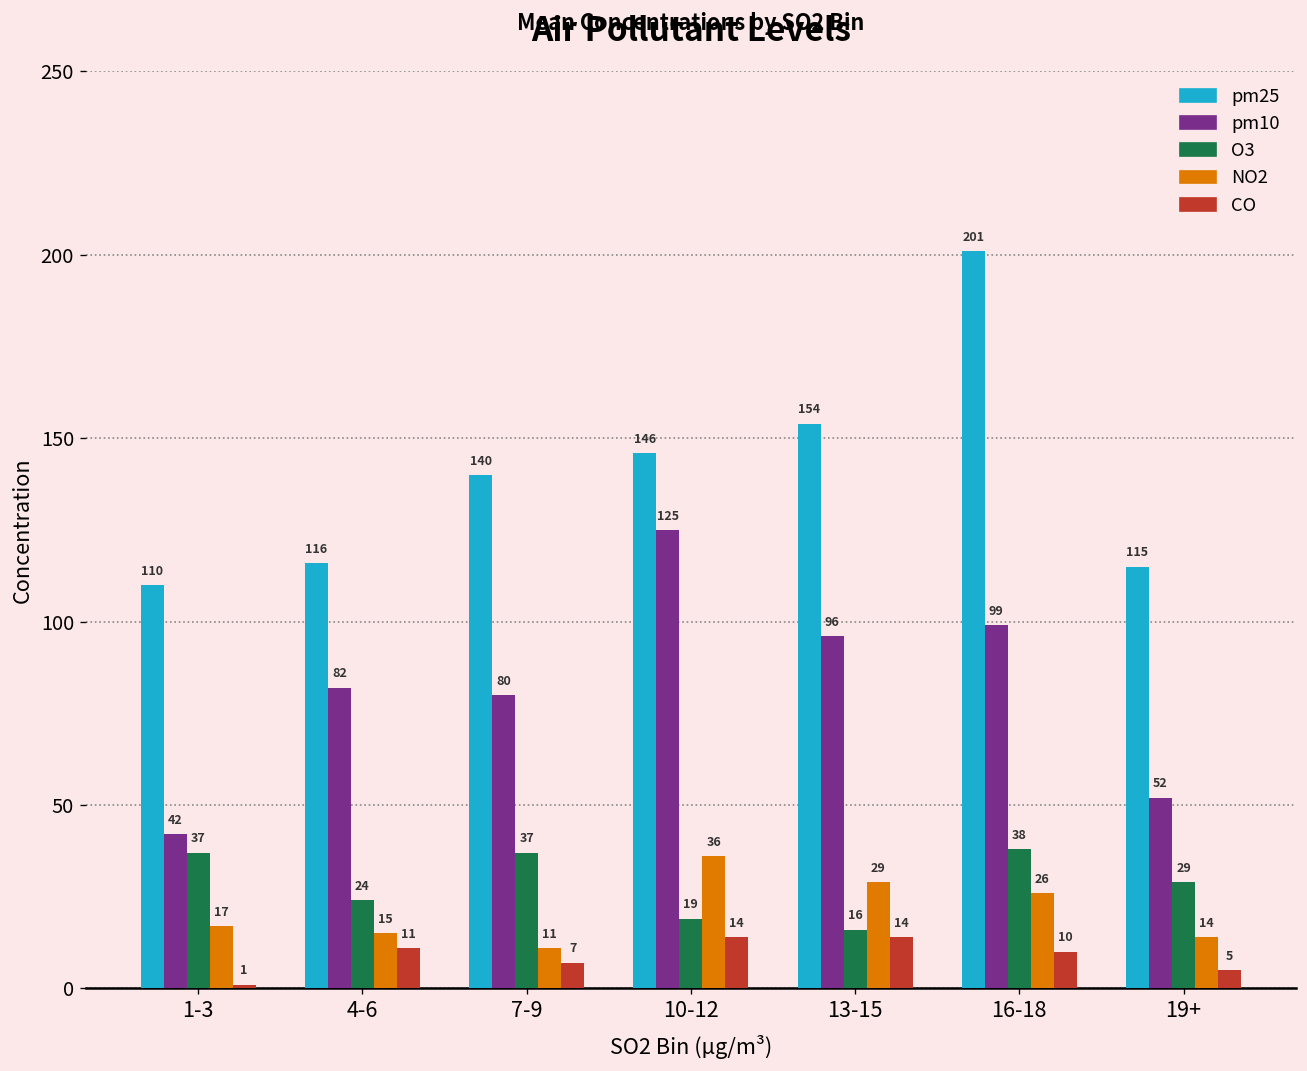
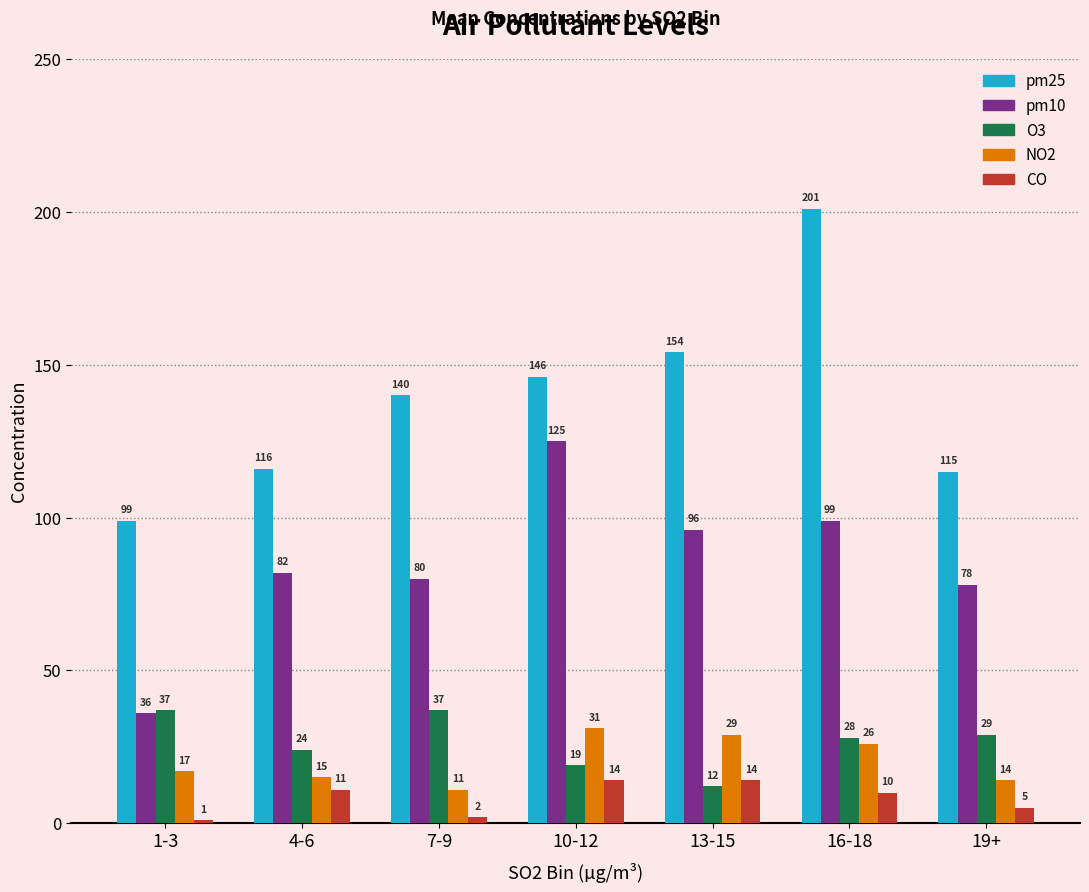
  {
    "pm25": {
-     "1-3": 110,
+     "1-3": 99,
      "4-6": 116,
      "7-9": 140,
      "10-12": 146,
      "13-15": 154,
      "16-18": 201,
      "19+": 115
    },
    "pm10": {
-     "1-3": 42,
+     "1-3": 36,
      "4-6": 82,
      "7-9": 80,
      "10-12": 125,
      "13-15": 96,
      "16-18": 99,
-     "19+": 52
+     "19+": 78
    },
    "O3": {
      "1-3": 37,
      "4-6": 24,
      "7-9": 37,
      "10-12": 19,
-     "13-15": 16,
-     "16-18": 38,
+     "13-15": 12,
+     "16-18": 28,
      "19+": 29
    },
    "NO2": {
      "1-3": 17,
      "4-6": 15,
      "7-9": 11,
-     "10-12": 36,
+     "10-12": 31,
      "13-15": 29,
      "16-18": 26,
      "19+": 14
    },
    "CO": {
      "1-3": 1,
      "4-6": 11,
-     "7-9": 7,
+     "7-9": 2,
      "10-12": 14,
      "13-15": 14,
      "16-18": 10,
      "19+": 5
    }
  }
